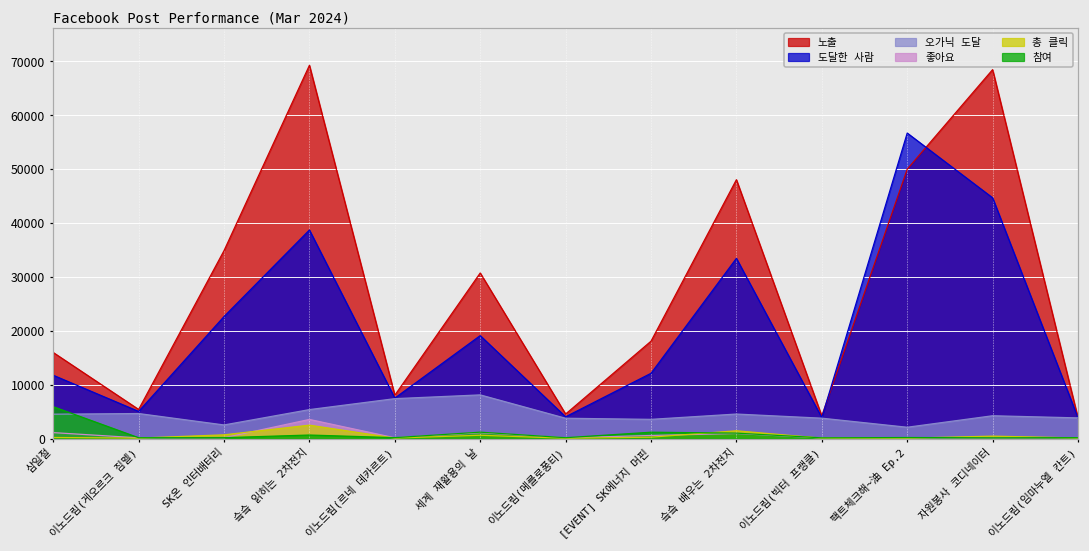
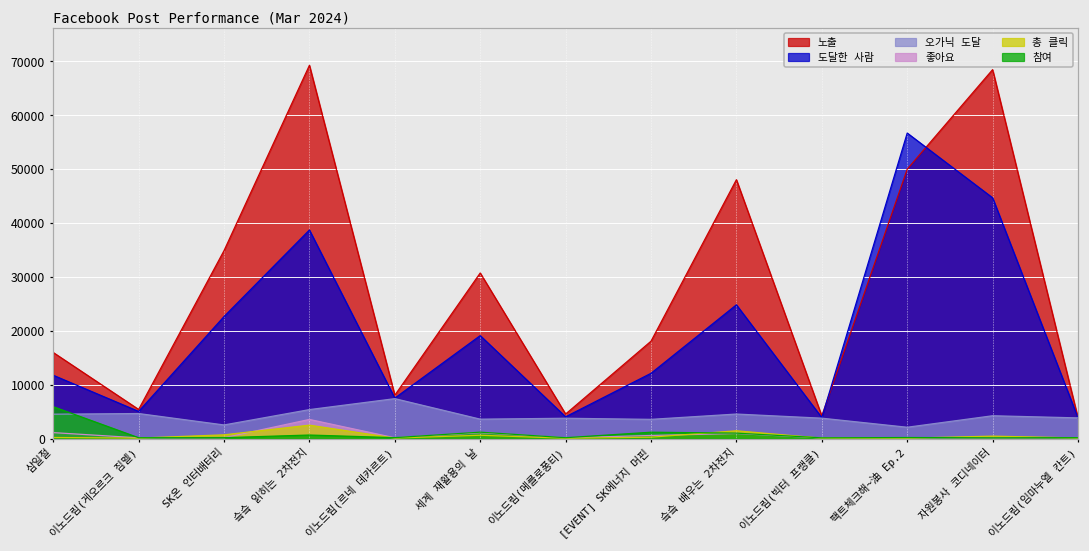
  {
    "노출": {
      "삼일절": 16000,
      "SK온 인터배터리": 35000,
      "슼슼 읽히는 2차전지": 69000,
      "이노드림(르네 데카르트)": 8000,
      "세계 재활용의 날": 31000,
      "[EVENT] SK에너지 머핀": 18000,
      "슼슼 배우는 2차전지": 48000,
      "팩트체크해~油 Ep.2": 50000,
      "자원봉사 코디네이터": 68000
    },
    "도달한 사람": {
      "삼일절": 12000,
      "SK온 인터배터리": 23000,
      "슼슼 읽히는 2차전지": 39000,
      "세계 재활용의 날": 19000,
      "[EVENT] SK에너지 머핀": 12000,
-     "슼슼 배우는 2차전지": 33000,
+     "슼슼 배우는 2차전지": 25000,
      "팩트체크해~油 Ep.2": 57000,
      "자원봉사 코디네이터": 45000
    },
    "오가닉 도달": {
      "삼일절": 5000,
      "SK온 인터배터리": 3000,
      "슼슼 읽히는 2차전지": 5000,
-     "세계 재활용의 날": 8000,
+     "세계 재활용의 날": 4000,
      "[EVENT] SK에너지 머핀": 4000,
      "슼슼 배우는 2차전지": 5000,
      "팩트체크해~油 Ep.2": 2000,
      "자원봉사 코디네이터": 4000
    },
    "좋아요": {
      "삼일절": 1000,
      "슼슼 읽히는 2차전지": 4000
    },
    "총 클릭": {
      "삼일절": 0,
      "SK온 인터배터리": 1000,
      "슼슼 읽히는 2차전지": 2000
    },
    "참여": {
      "삼일절": 6000,
      "슼슼 읽히는 2차전지": 1000,
      "[EVENT] SK에너지 머핀": 1000
    }
  }
